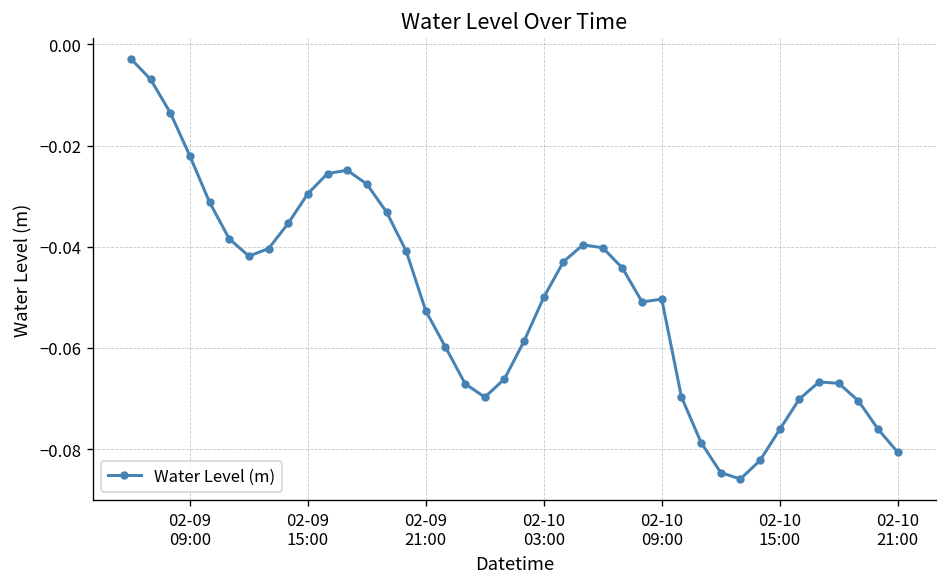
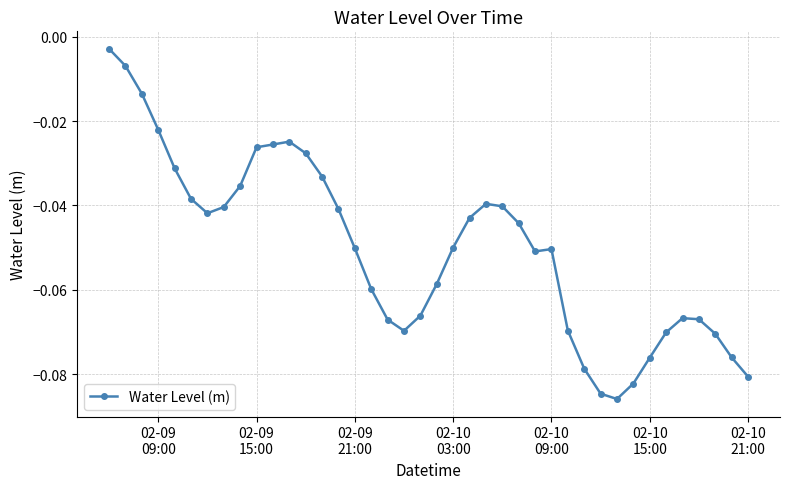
  {
    "02-09 09:00": -0.022,
-   "02-09 15:00": -0.030,
-   "02-09 21:00": -0.053,
+   "02-09 15:00": -0.026,
+   "02-09 21:00": -0.050,
    "02-10 03:00": -0.050,
    "02-10 09:00": -0.050,
    "02-10 15:00": -0.076,
    "02-10 21:00": -0.081
  }
